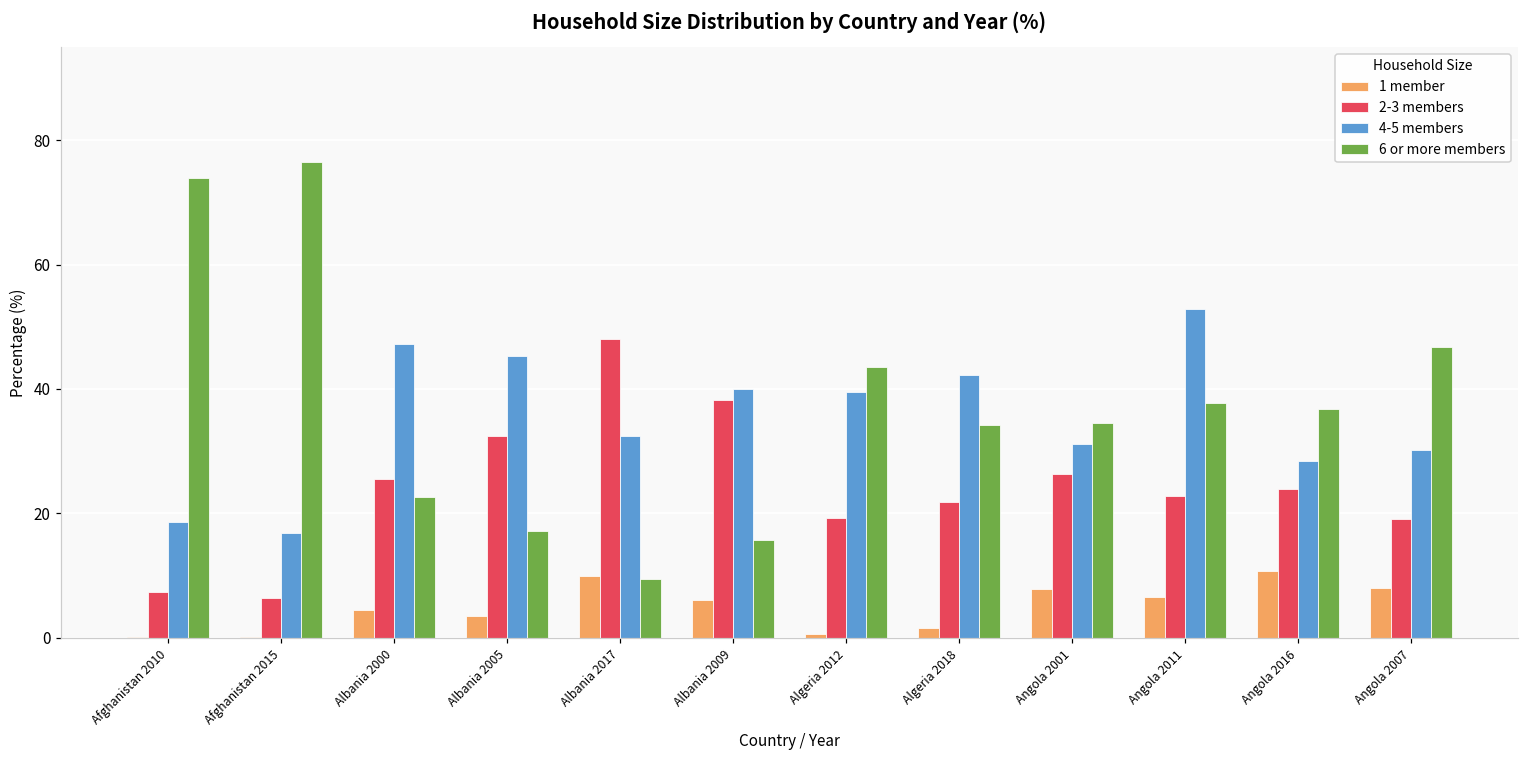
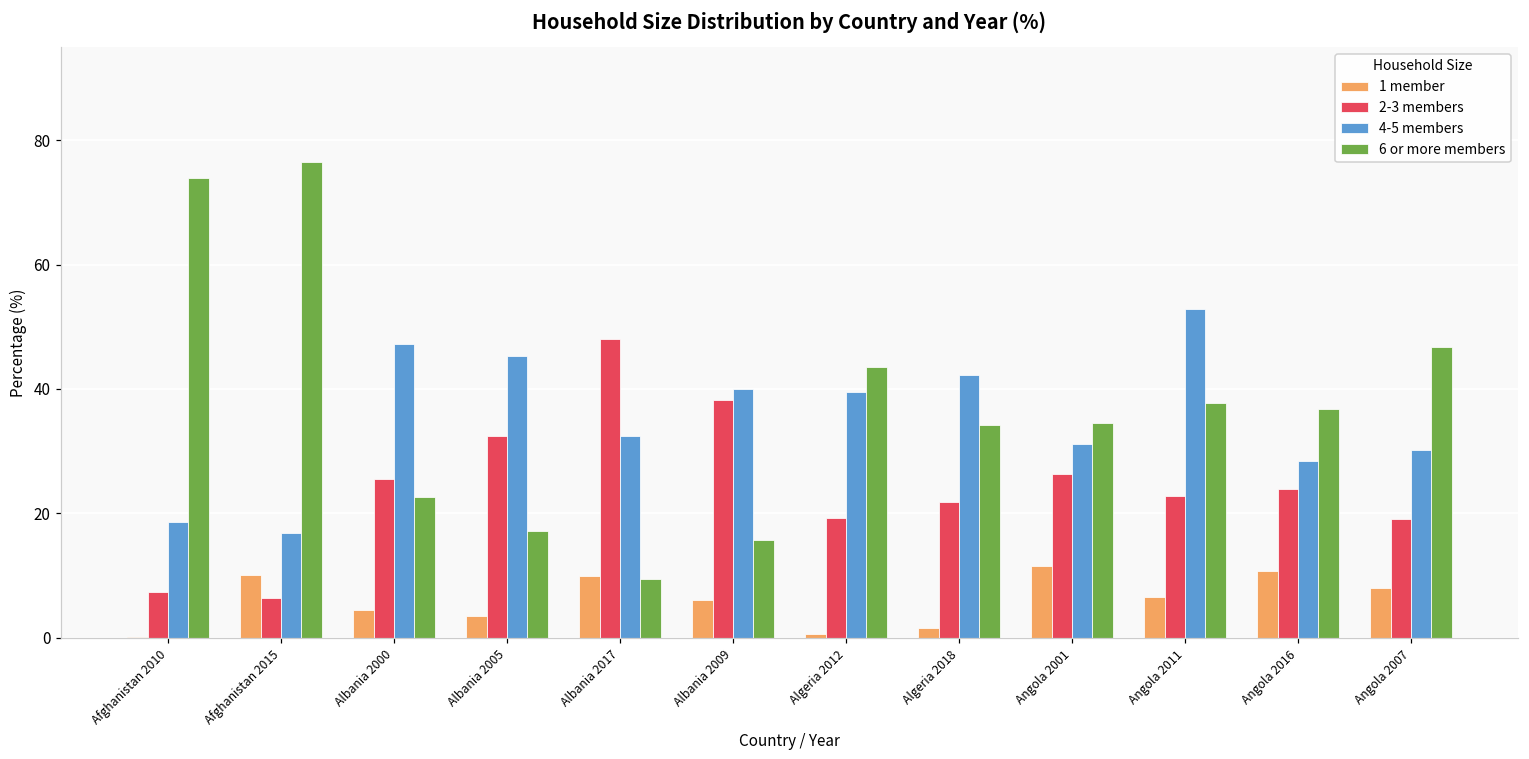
  {
    "1 member": {
-     "Afghanistan 2015": 0,
+     "Afghanistan 2015": 10,
      "Albania 2000": 4,
      "Albania 2005": 3,
      "Albania 2017": 10,
      "Albania 2009": 6,
      "Algeria 2012": 1,
      "Algeria 2018": 2,
-     "Angola 2001": 8,
+     "Angola 2001": 12,
      "Angola 2011": 7,
      "Angola 2016": 11,
      "Angola 2007": 8
    },
    "2-3 members": {
      "Afghanistan 2010": 7,
      "Afghanistan 2015": 6,
      "Albania 2000": 26,
      "Albania 2005": 32,
      "Albania 2017": 48,
      "Albania 2009": 38,
      "Algeria 2012": 19,
      "Algeria 2018": 22,
      "Angola 2001": 26,
      "Angola 2011": 23,
      "Angola 2016": 24,
      "Angola 2007": 19
    },
    "4-5 members": {
      "Afghanistan 2010": 19,
      "Afghanistan 2015": 17,
      "Albania 2000": 47,
      "Albania 2005": 45,
      "Albania 2017": 33,
      "Albania 2009": 40,
      "Algeria 2012": 40,
      "Algeria 2018": 42,
      "Angola 2001": 31,
      "Angola 2011": 53,
      "Angola 2016": 28,
      "Angola 2007": 30
    },
    "6 or more members": {
      "Afghanistan 2010": 74,
      "Afghanistan 2015": 77,
      "Albania 2000": 23,
      "Albania 2005": 17,
      "Albania 2017": 9,
      "Albania 2009": 16,
      "Algeria 2012": 44,
      "Algeria 2018": 34,
      "Angola 2001": 35,
      "Angola 2011": 38,
      "Angola 2016": 37,
      "Angola 2007": 47
    }
  }
